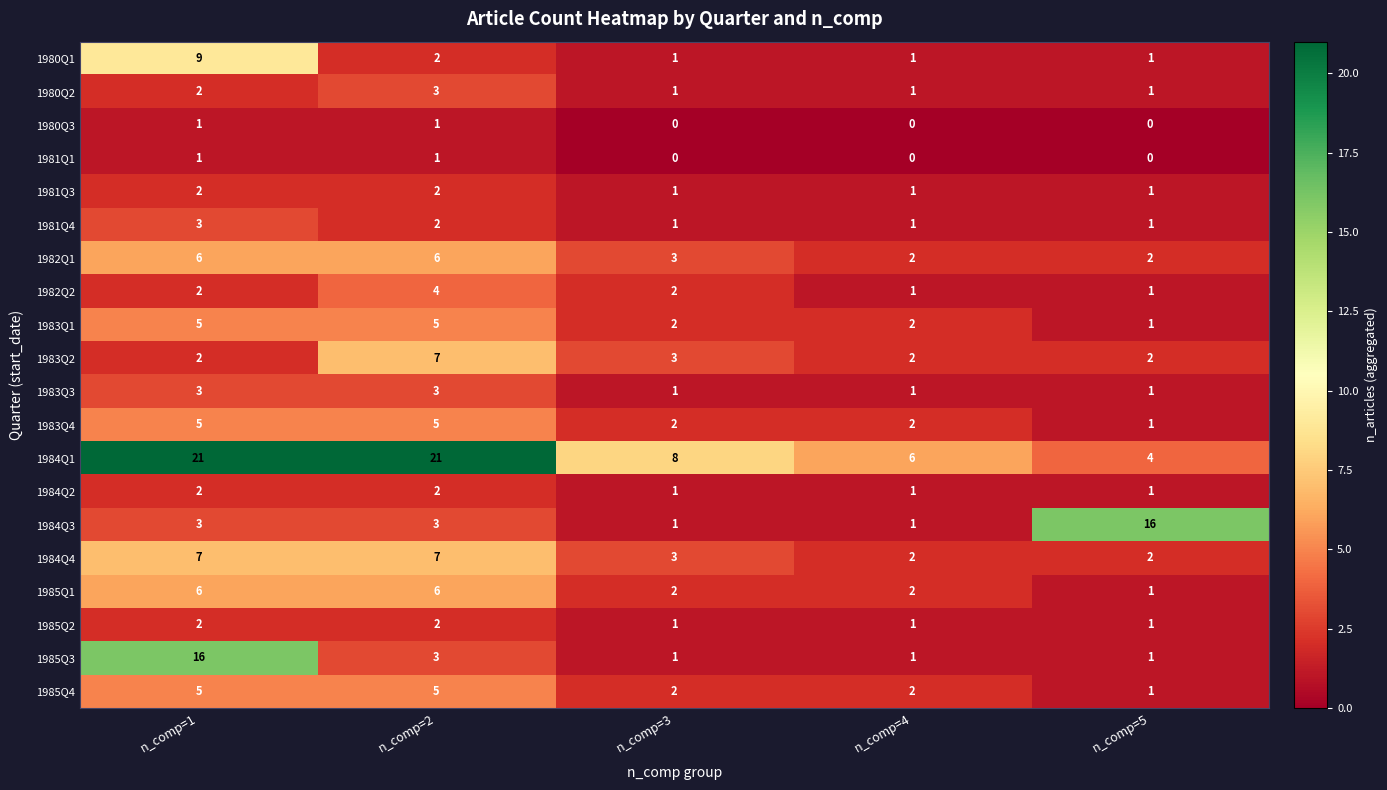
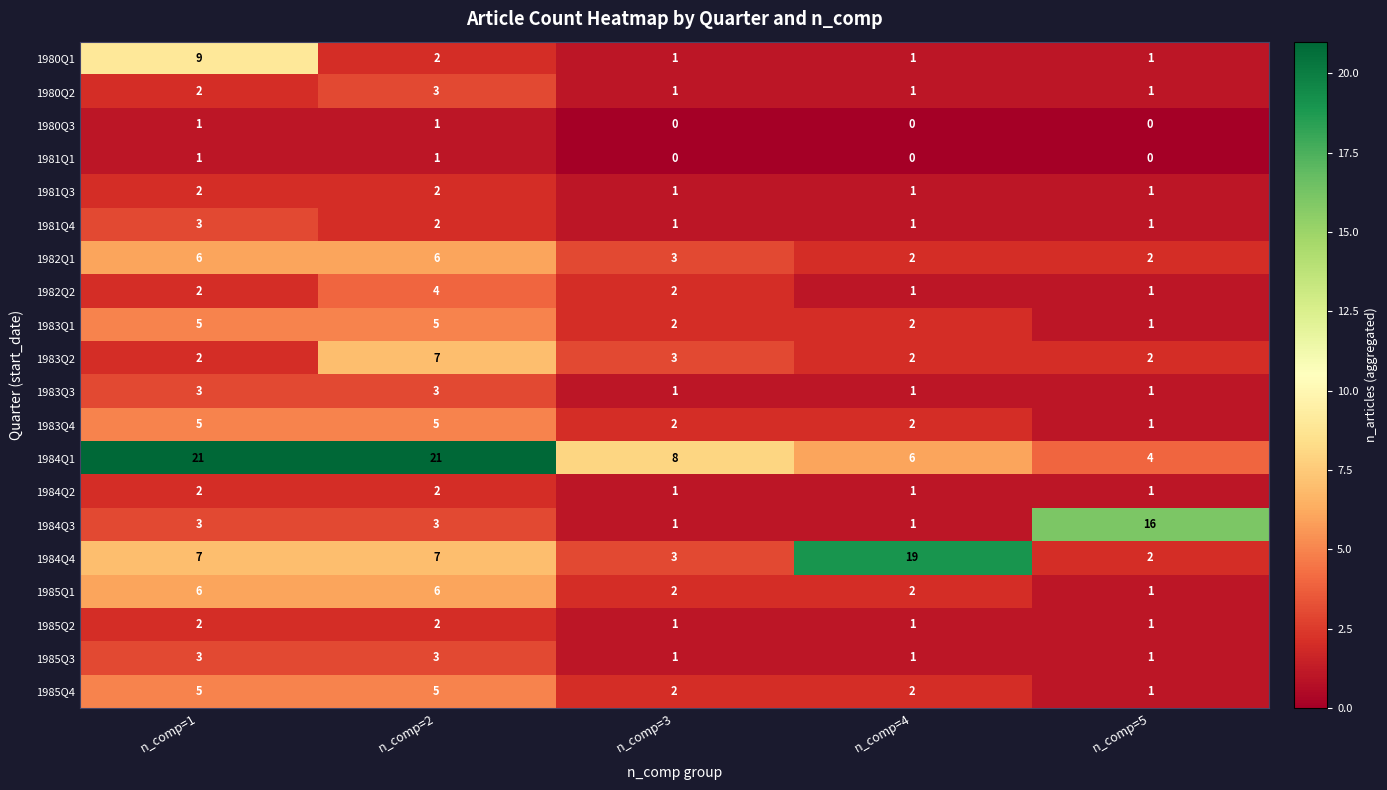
  {
    "1980Q1": {
      "n_comp=1": 9,
      "n_comp=2": 2,
      "n_comp=3": 1,
      "n_comp=4": 1,
      "n_comp=5": 1
    },
    "1980Q2": {
      "n_comp=1": 2,
      "n_comp=2": 3,
      "n_comp=3": 1,
      "n_comp=4": 1,
      "n_comp=5": 1
    },
    "1980Q3": {
      "n_comp=1": 1,
      "n_comp=2": 1,
      "n_comp=3": 0,
      "n_comp=4": 0,
      "n_comp=5": 0
    },
    "1981Q1": {
      "n_comp=1": 1,
      "n_comp=2": 1,
      "n_comp=3": 0,
      "n_comp=4": 0,
      "n_comp=5": 0
    },
    "1981Q3": {
      "n_comp=1": 2,
      "n_comp=2": 2,
      "n_comp=3": 1,
      "n_comp=4": 1,
      "n_comp=5": 1
    },
    "1981Q4": {
      "n_comp=1": 3,
      "n_comp=2": 2,
      "n_comp=3": 1,
      "n_comp=4": 1,
      "n_comp=5": 1
    },
    "1982Q1": {
      "n_comp=1": 6,
      "n_comp=2": 6,
      "n_comp=3": 3,
      "n_comp=4": 2,
      "n_comp=5": 2
    },
    "1982Q2": {
      "n_comp=1": 2,
      "n_comp=2": 4,
      "n_comp=3": 2,
      "n_comp=4": 1,
      "n_comp=5": 1
    },
    "1983Q1": {
      "n_comp=1": 5,
      "n_comp=2": 5,
      "n_comp=3": 2,
      "n_comp=4": 2,
      "n_comp=5": 1
    },
    "1983Q2": {
      "n_comp=1": 2,
      "n_comp=2": 7,
      "n_comp=3": 3,
      "n_comp=4": 2,
      "n_comp=5": 2
    },
    "1983Q3": {
      "n_comp=1": 3,
      "n_comp=2": 3,
      "n_comp=3": 1,
      "n_comp=4": 1,
      "n_comp=5": 1
    },
    "1983Q4": {
      "n_comp=1": 5,
      "n_comp=2": 5,
      "n_comp=3": 2,
      "n_comp=4": 2,
      "n_comp=5": 1
    },
    "1984Q1": {
      "n_comp=1": 21,
      "n_comp=2": 21,
      "n_comp=3": 8,
      "n_comp=4": 6,
      "n_comp=5": 4
    },
    "1984Q2": {
      "n_comp=1": 2,
      "n_comp=2": 2,
      "n_comp=3": 1,
      "n_comp=4": 1,
      "n_comp=5": 1
    },
    "1984Q3": {
      "n_comp=1": 3,
      "n_comp=2": 3,
      "n_comp=3": 1,
      "n_comp=4": 1,
      "n_comp=5": 16
    },
    "1984Q4": {
      "n_comp=1": 7,
      "n_comp=2": 7,
      "n_comp=3": 3,
-     "n_comp=4": 2,
+     "n_comp=4": 19,
      "n_comp=5": 2
    },
    "1985Q1": {
      "n_comp=1": 6,
      "n_comp=2": 6,
      "n_comp=3": 2,
      "n_comp=4": 2,
      "n_comp=5": 1
    },
    "1985Q2": {
      "n_comp=1": 2,
      "n_comp=2": 2,
      "n_comp=3": 1,
      "n_comp=4": 1,
      "n_comp=5": 1
    },
    "1985Q3": {
-     "n_comp=1": 16,
+     "n_comp=1": 3,
      "n_comp=2": 3,
      "n_comp=3": 1,
      "n_comp=4": 1,
      "n_comp=5": 1
    },
    "1985Q4": {
      "n_comp=1": 5,
      "n_comp=2": 5,
      "n_comp=3": 2,
      "n_comp=4": 2,
      "n_comp=5": 1
    }
  }
